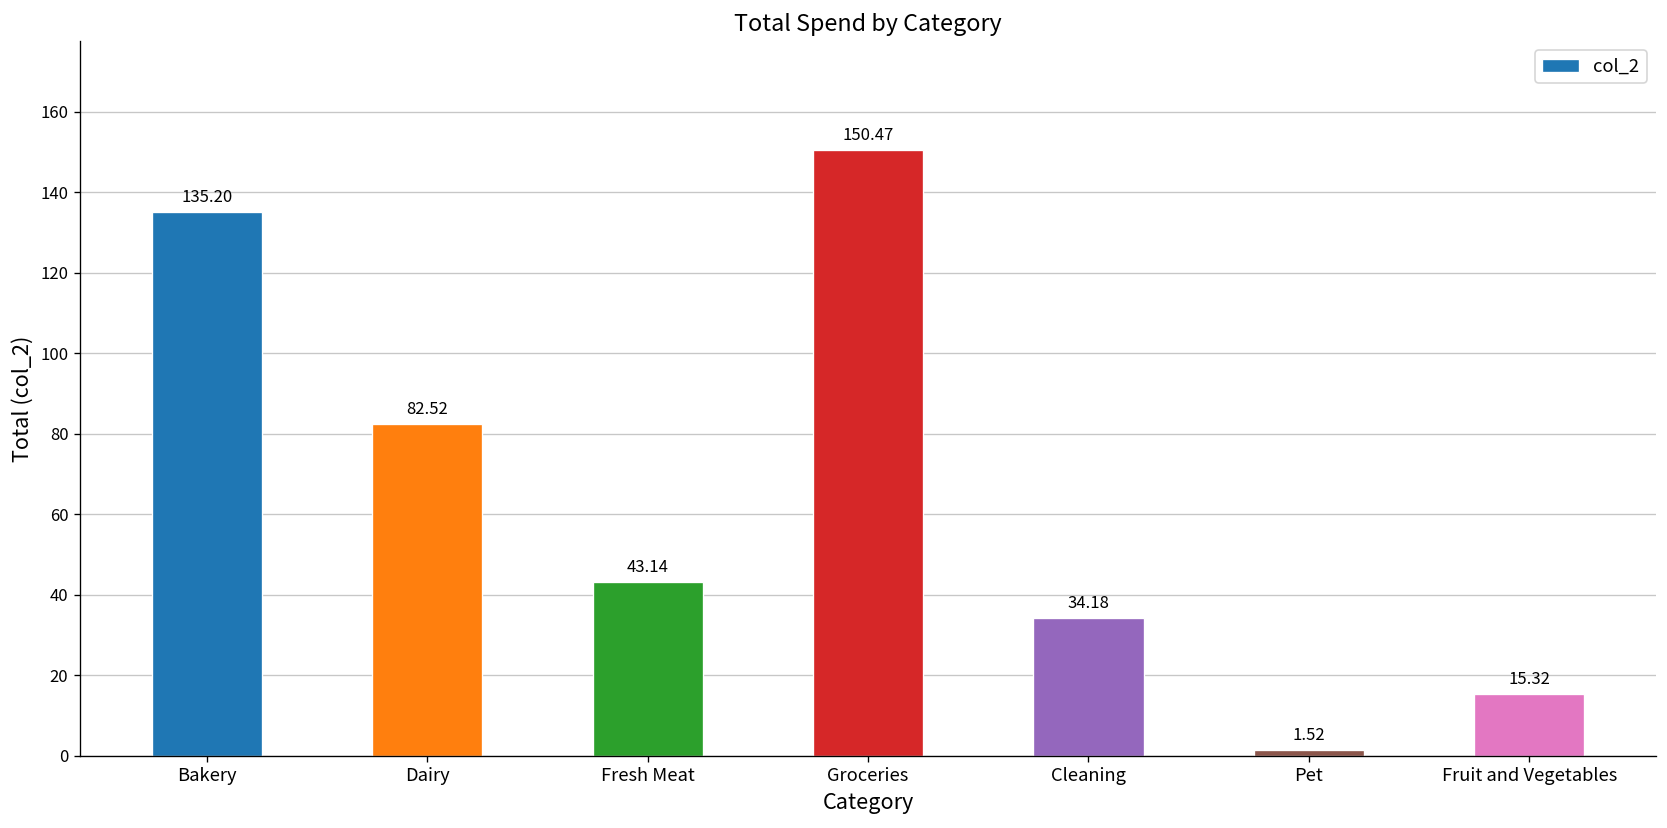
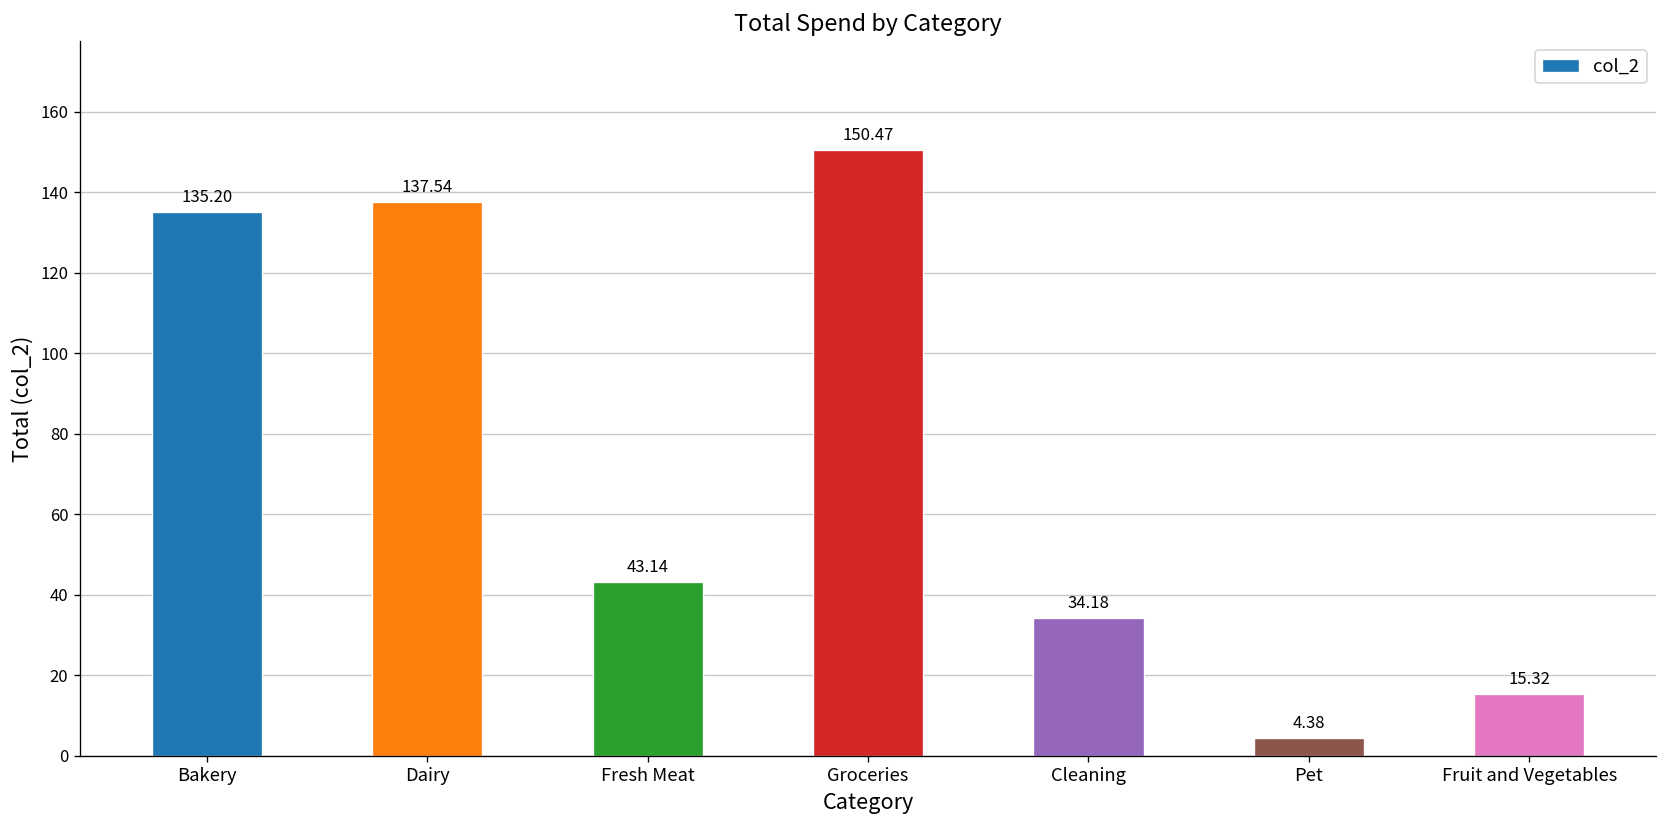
  {
    "Bakery": 135.20,
-   "Dairy": 82.52,
+   "Dairy": 137.54,
    "Fresh Meat": 43.14,
    "Groceries": 150.47,
    "Cleaning": 34.18,
-   "Pet": 1.52,
+   "Pet": 4.38,
    "Fruit and Vegetables": 15.32
  }
